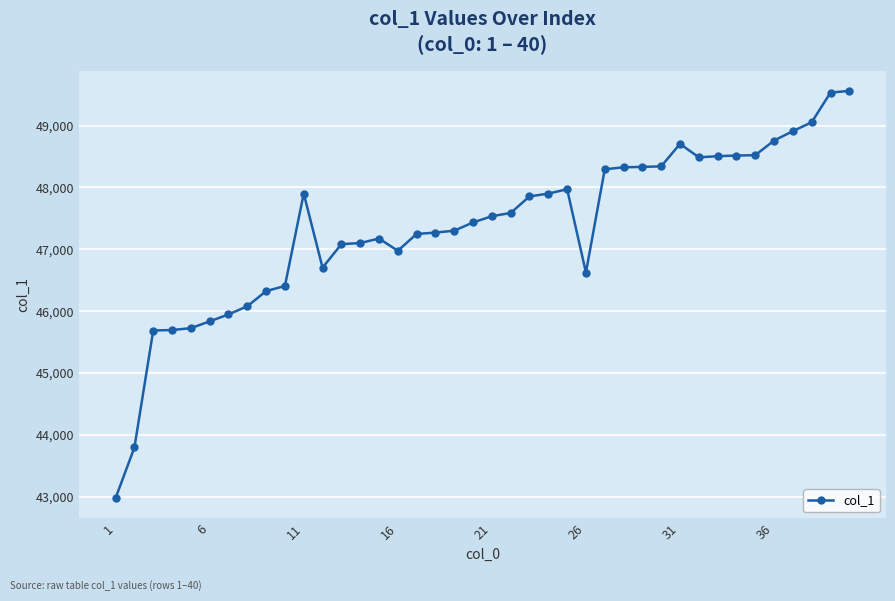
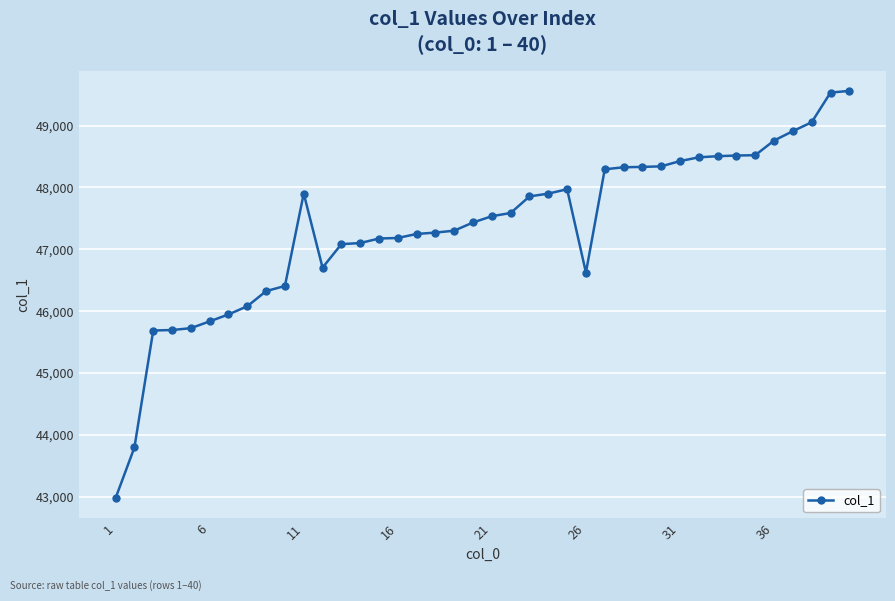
  {
    "1": "43,000",
    "6": "45,800",
    "11": "47,900",
-   "16": "47,000",
+   "16": "47,200",
    "21": "47,500",
    "26": "46,600",
-   "31": "48,700",
+   "31": "48,400",
    "36": "48,800"
  }
